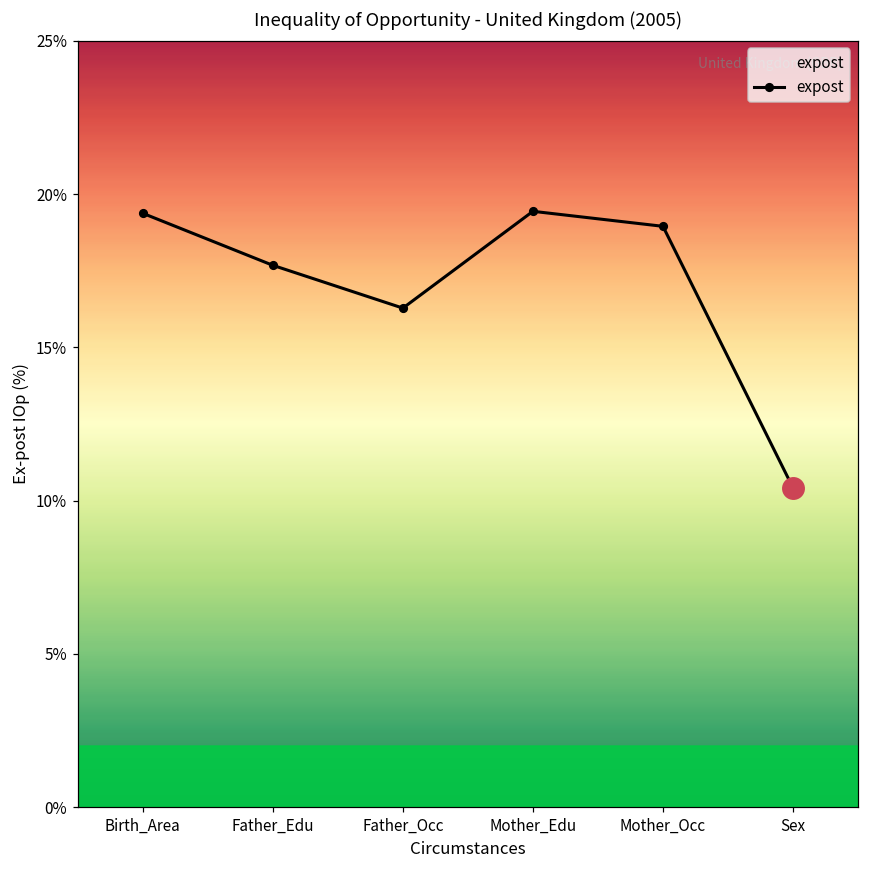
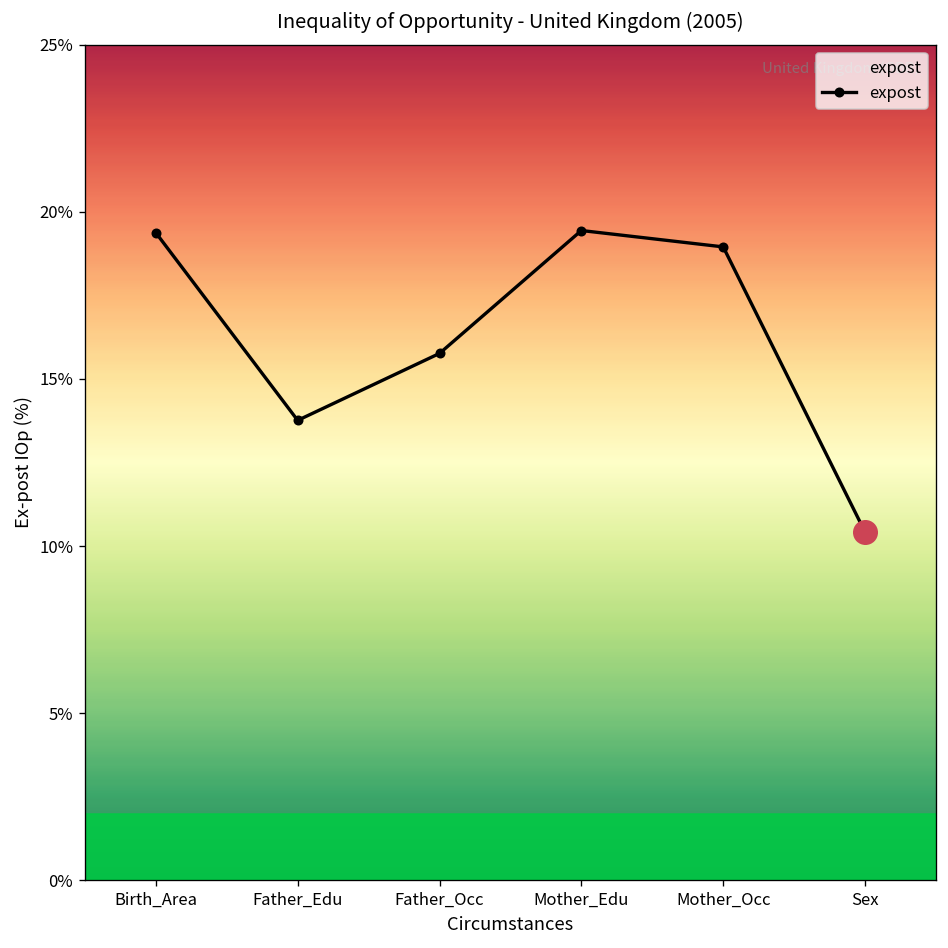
  {
    "expost": {
      "Birth_Area": "19.4%",
-     "Father_Edu": "17.7%",
-     "Father_Occ": "16.3%",
+     "Father_Edu": "13.8%",
+     "Father_Occ": "15.8%",
      "Mother_Edu": "19.4%",
      "Mother_Occ": "18.9%"
    }
  }
